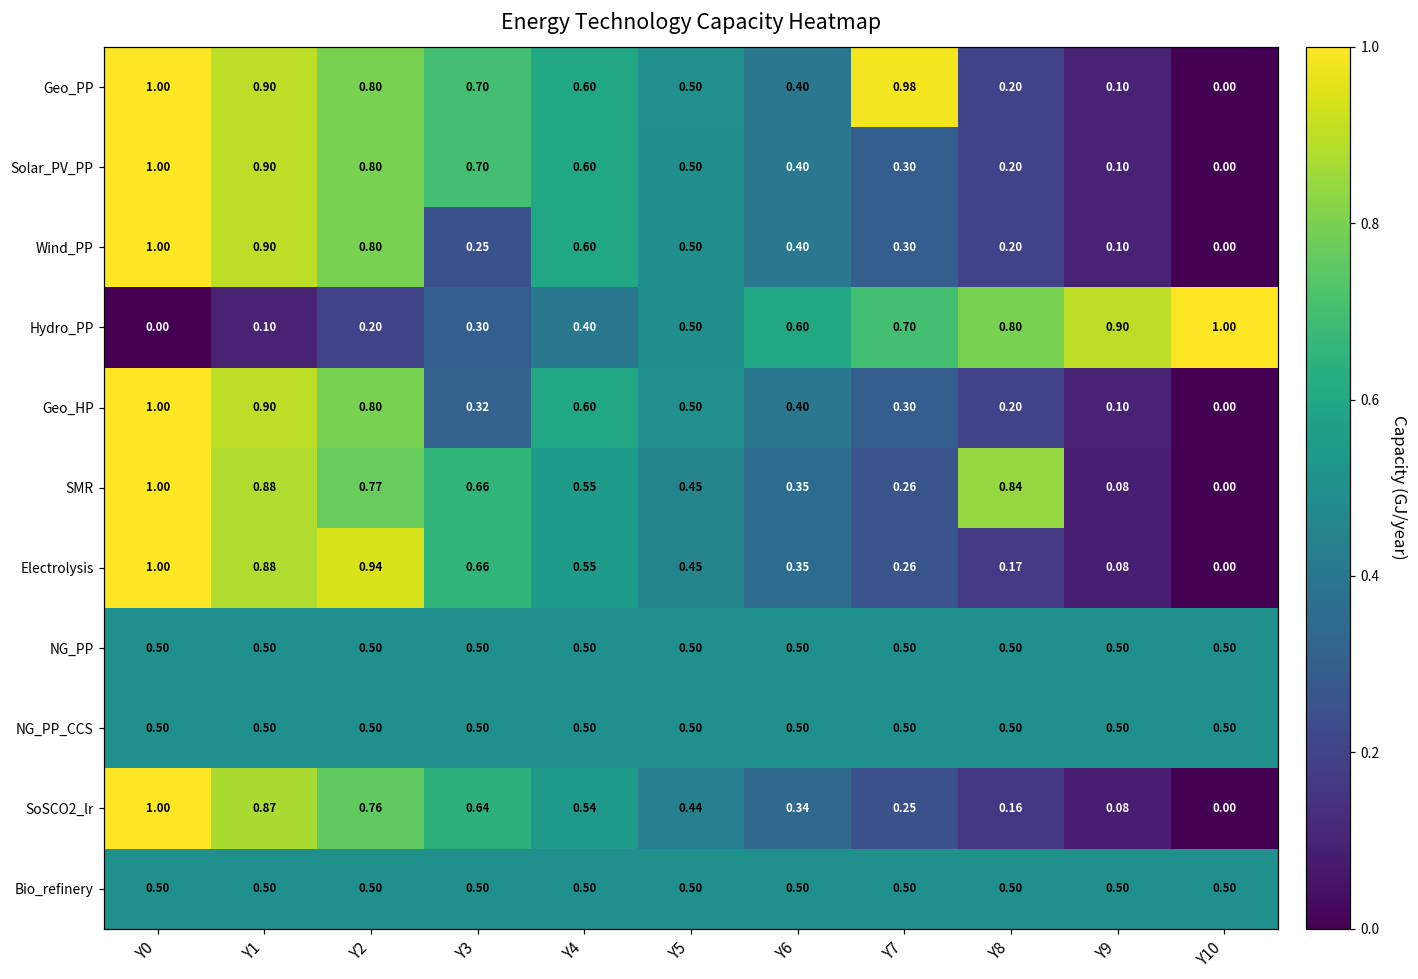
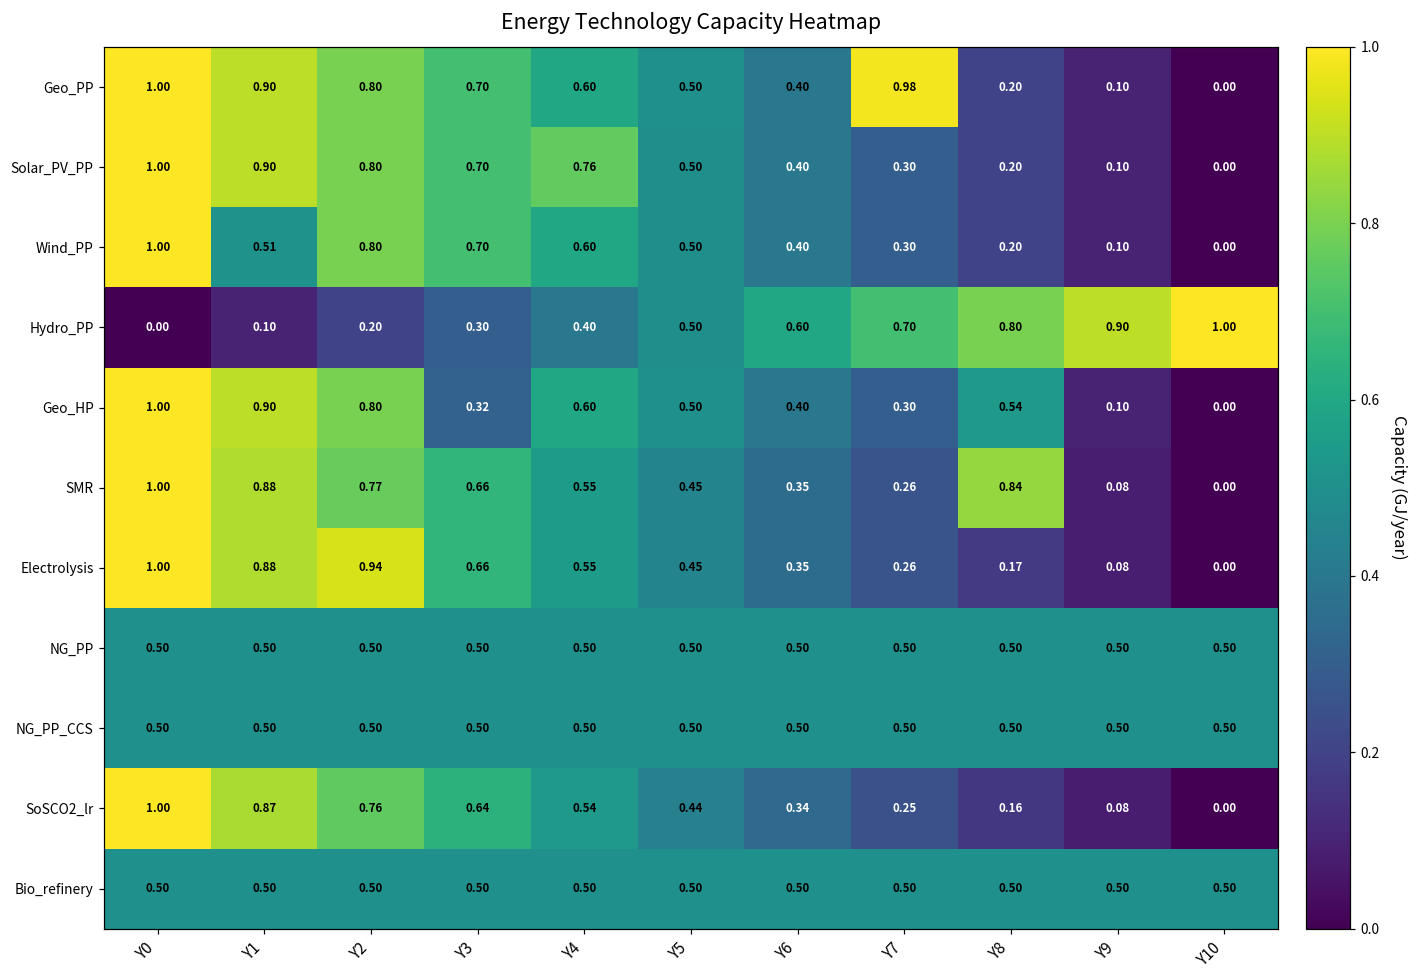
  {
    "Geo_PP": {
      "Y0": 1.00,
      "Y1": 0.90,
      "Y2": 0.80,
      "Y3": 0.70,
      "Y4": 0.60,
      "Y5": 0.50,
      "Y6": 0.40,
      "Y7": 0.98,
      "Y8": 0.20,
      "Y9": 0.10,
      "Y10": 0.00
    },
    "Solar_PV_PP": {
      "Y0": 1.00,
      "Y1": 0.90,
      "Y2": 0.80,
      "Y3": 0.70,
-     "Y4": 0.60,
+     "Y4": 0.76,
      "Y5": 0.50,
      "Y6": 0.40,
      "Y7": 0.30,
      "Y8": 0.20,
      "Y9": 0.10,
      "Y10": 0.00
    },
    "Wind_PP": {
      "Y0": 1.00,
-     "Y1": 0.90,
+     "Y1": 0.51,
      "Y2": 0.80,
-     "Y3": 0.25,
+     "Y3": 0.70,
      "Y4": 0.60,
      "Y5": 0.50,
      "Y6": 0.40,
      "Y7": 0.30,
      "Y8": 0.20,
      "Y9": 0.10,
      "Y10": 0.00
    },
    "Hydro_PP": {
      "Y0": 0.00,
      "Y1": 0.10,
      "Y2": 0.20,
      "Y3": 0.30,
      "Y4": 0.40,
      "Y5": 0.50,
      "Y6": 0.60,
      "Y7": 0.70,
      "Y8": 0.80,
      "Y9": 0.90,
      "Y10": 1.00
    },
    "Geo_HP": {
      "Y0": 1.00,
      "Y1": 0.90,
      "Y2": 0.80,
      "Y3": 0.32,
      "Y4": 0.60,
      "Y5": 0.50,
      "Y6": 0.40,
      "Y7": 0.30,
-     "Y8": 0.20,
+     "Y8": 0.54,
      "Y9": 0.10,
      "Y10": 0.00
    },
    "SMR": {
      "Y0": 1.00,
      "Y1": 0.88,
      "Y2": 0.77,
      "Y3": 0.66,
      "Y4": 0.55,
      "Y5": 0.45,
      "Y6": 0.35,
      "Y7": 0.26,
      "Y8": 0.84,
      "Y9": 0.08,
      "Y10": 0.00
    },
    "Electrolysis": {
      "Y0": 1.00,
      "Y1": 0.88,
      "Y2": 0.94,
      "Y3": 0.66,
      "Y4": 0.55,
      "Y5": 0.45,
      "Y6": 0.35,
      "Y7": 0.26,
      "Y8": 0.17,
      "Y9": 0.08,
      "Y10": 0.00
    },
    "NG_PP": {
      "Y0": 0.50,
      "Y1": 0.50,
      "Y2": 0.50,
      "Y3": 0.50,
      "Y4": 0.50,
      "Y5": 0.50,
      "Y6": 0.50,
      "Y7": 0.50,
      "Y8": 0.50,
      "Y9": 0.50,
      "Y10": 0.50
    },
    "NG_PP_CCS": {
      "Y0": 0.50,
      "Y1": 0.50,
      "Y2": 0.50,
      "Y3": 0.50,
      "Y4": 0.50,
      "Y5": 0.50,
      "Y6": 0.50,
      "Y7": 0.50,
      "Y8": 0.50,
      "Y9": 0.50,
      "Y10": 0.50
    },
    "SoSCO2_lr": {
      "Y0": 1.00,
      "Y1": 0.87,
      "Y2": 0.76,
      "Y3": 0.64,
      "Y4": 0.54,
      "Y5": 0.44,
      "Y6": 0.34,
      "Y7": 0.25,
      "Y8": 0.16,
      "Y9": 0.08,
      "Y10": 0.00
    },
    "Bio_refinery": {
      "Y0": 0.50,
      "Y1": 0.50,
      "Y2": 0.50,
      "Y3": 0.50,
      "Y4": 0.50,
      "Y5": 0.50,
      "Y6": 0.50,
      "Y7": 0.50,
      "Y8": 0.50,
      "Y9": 0.50,
      "Y10": 0.50
    }
  }
